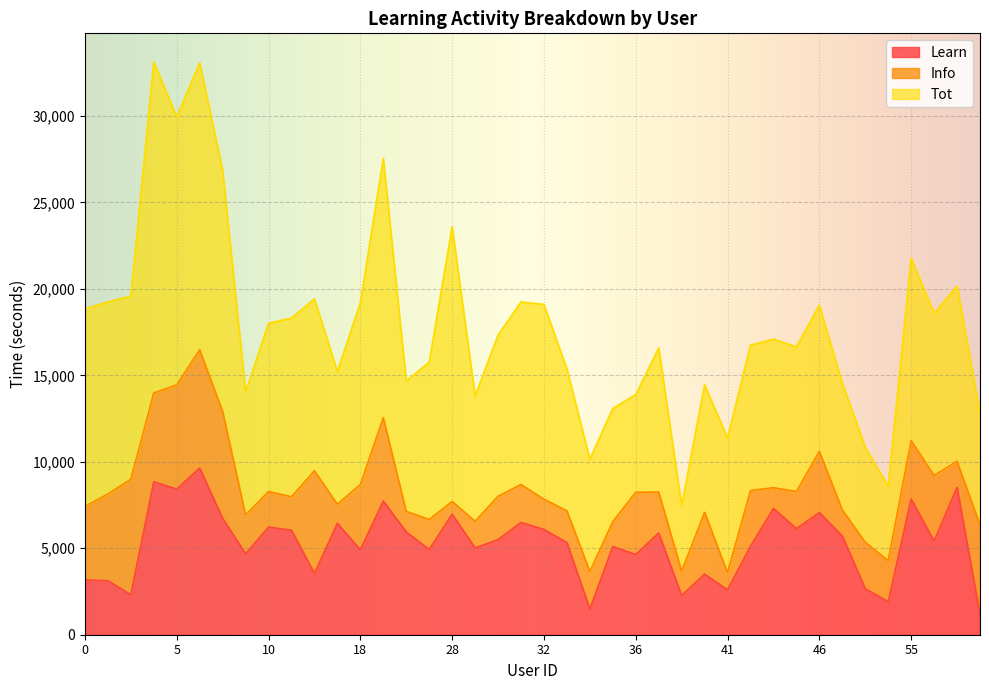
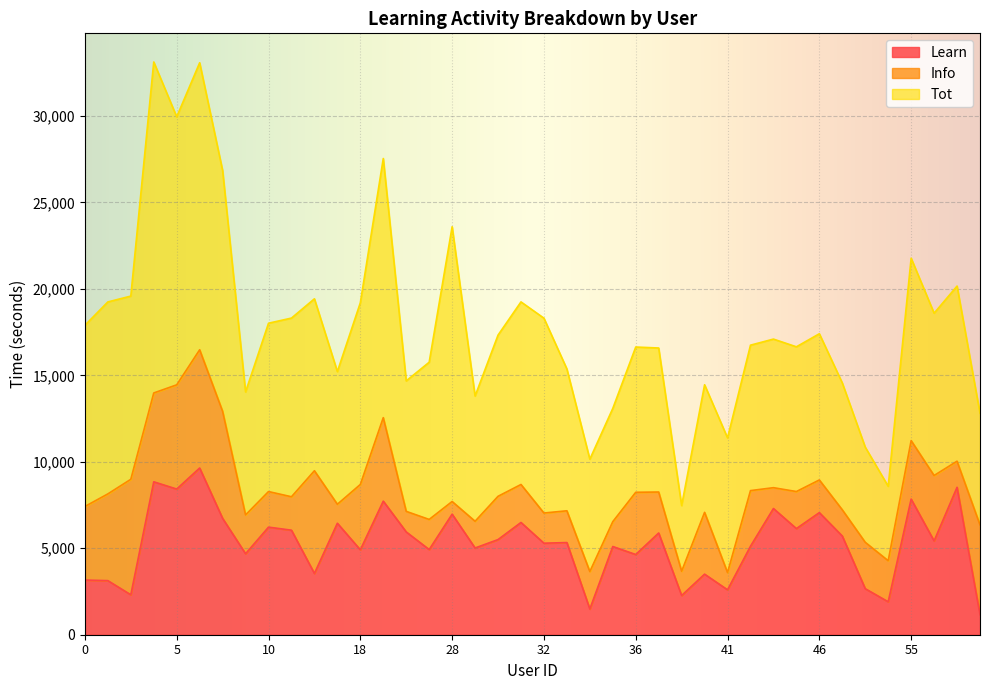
  {
    "Learn": {
      "0": "3,200",
      "28": "7,000",
-     "32": "6,100",
+     "32": "5,300",
      "36": "4,600",
      "41": "2,600",
      "46": "7,100",
      "55": "7,800"
    },
    "Info": {
      "0": "4,300",
      "28": "700",
      "32": "1,700",
      "36": "3,600",
      "41": "1,000",
-     "46": "3,500",
+     "46": "1,900",
      "55": "3,400"
    },
    "Tot": {
-     "0": "11,400",
+     "0": "10,500",
      "28": "15,900",
      "32": "11,300",
-     "36": "5,700",
+     "36": "8,400",
      "41": "7,800",
      "46": "8,500",
      "55": "10,500"
    }
  }
